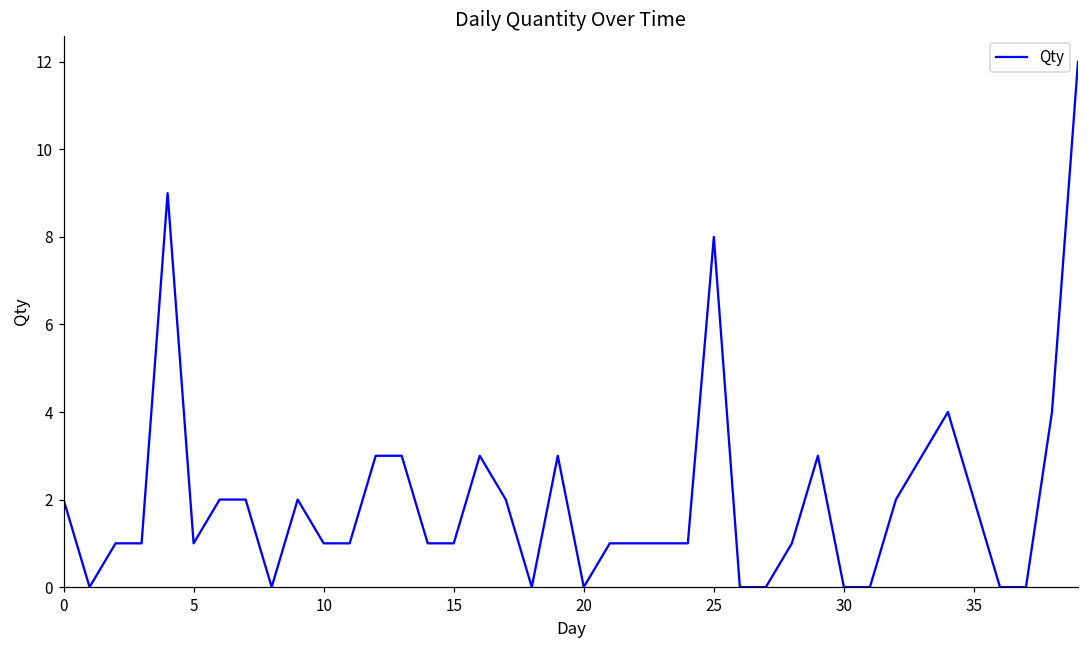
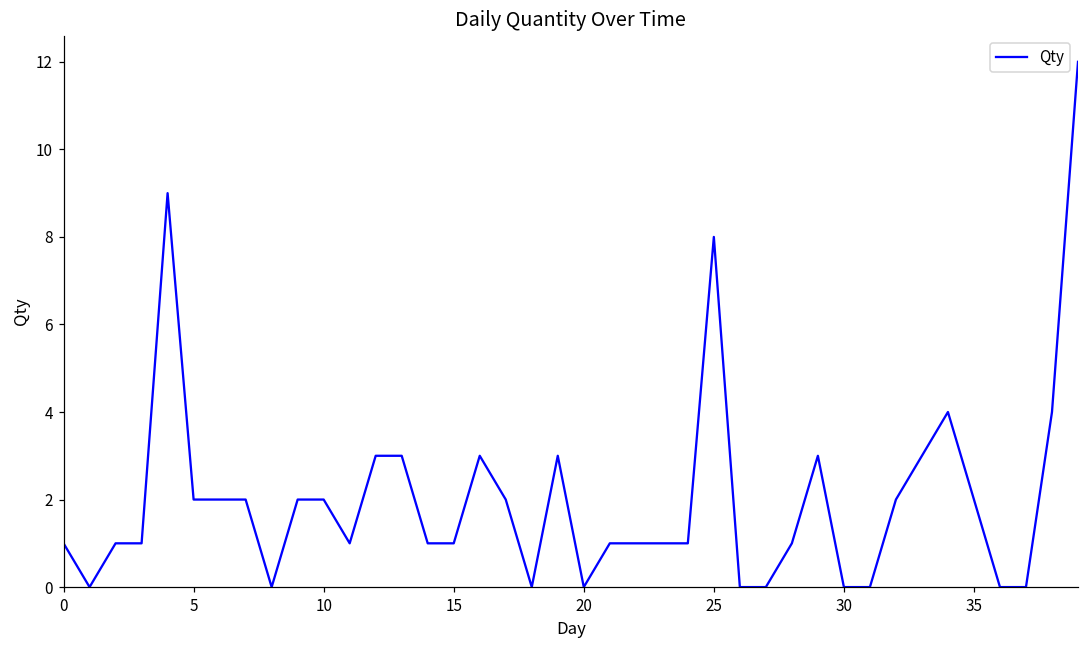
  {
-   "0": 2,
-   "5": 1,
-   "10": 1,
+   "0": 1,
+   "5": 2,
+   "10": 2,
    "15": 1,
    "20": 0,
    "25": 8,
    "30": 0,
    "35": 2
  }
